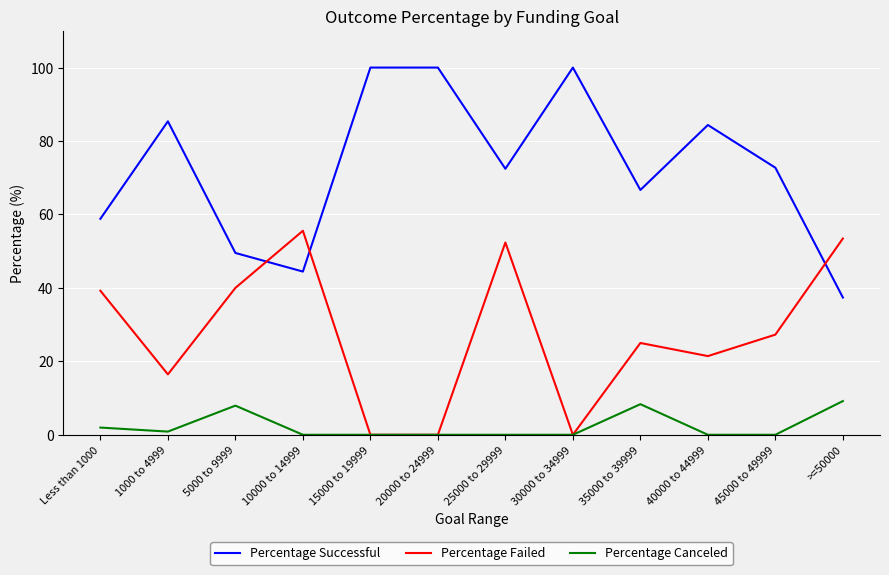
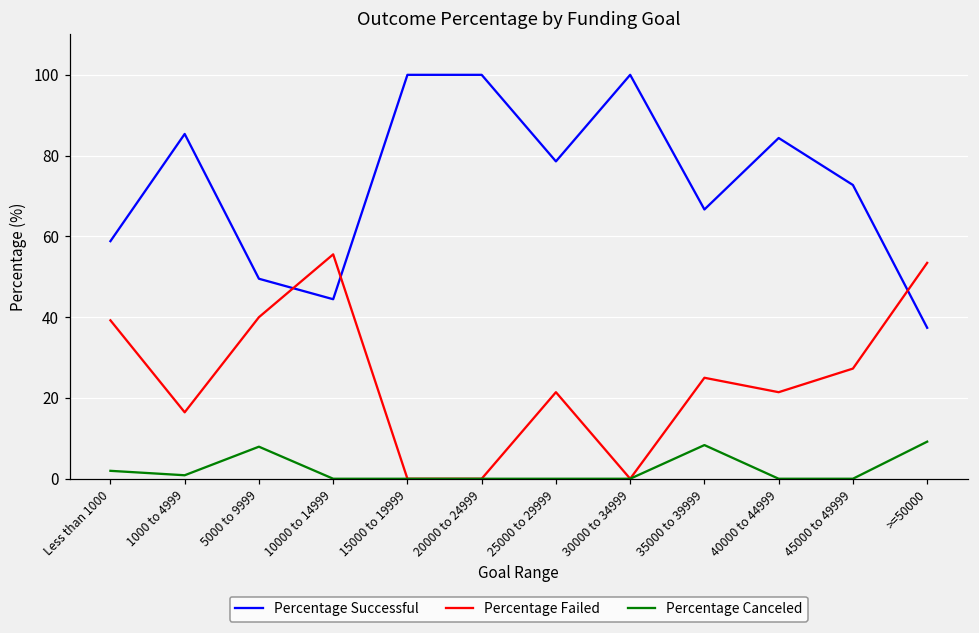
  {
    "Percentage Successful": {
      "Less than 1000": 59,
      "1000 to 4999": 85,
      "5000 to 9999": 50,
      "10000 to 14999": 44,
      "15000 to 19999": 100,
      "20000 to 24999": 100,
-     "25000 to 29999": 72,
+     "25000 to 29999": 79,
      "30000 to 34999": 100,
      "35000 to 39999": 67,
      "40000 to 44999": 84,
      "45000 to 49999": 73,
      ">=50000": 37
    },
    "Percentage Failed": {
      "Less than 1000": 39,
      "1000 to 4999": 16,
      "5000 to 9999": 40,
      "10000 to 14999": 56,
-     "25000 to 29999": 52,
+     "25000 to 29999": 21,
      "35000 to 39999": 25,
      "40000 to 44999": 21,
      "45000 to 49999": 27,
      ">=50000": 53
    },
    "Percentage Canceled": {
      "Less than 1000": 2,
      "1000 to 4999": 1,
      "5000 to 9999": 8,
      "10000 to 14999": 0,
      "25000 to 29999": 0,
      "35000 to 39999": 8,
      "40000 to 44999": 0,
      "45000 to 49999": 0,
      ">=50000": 9
    }
  }
